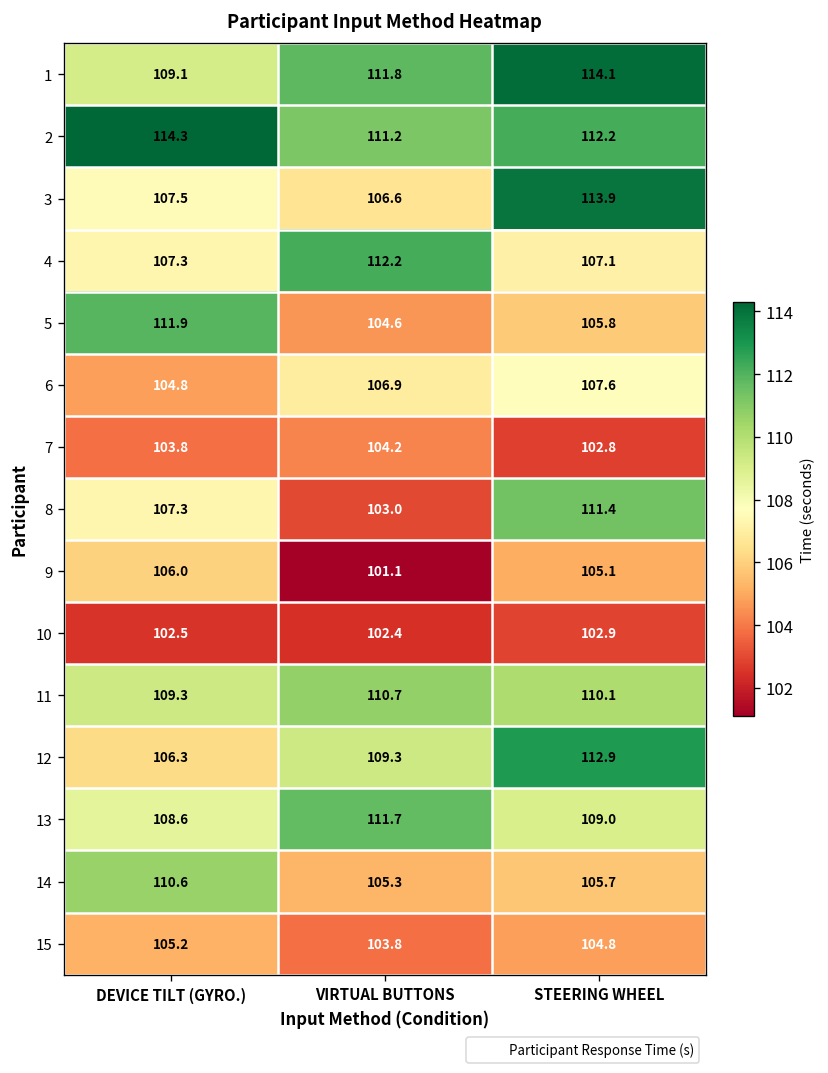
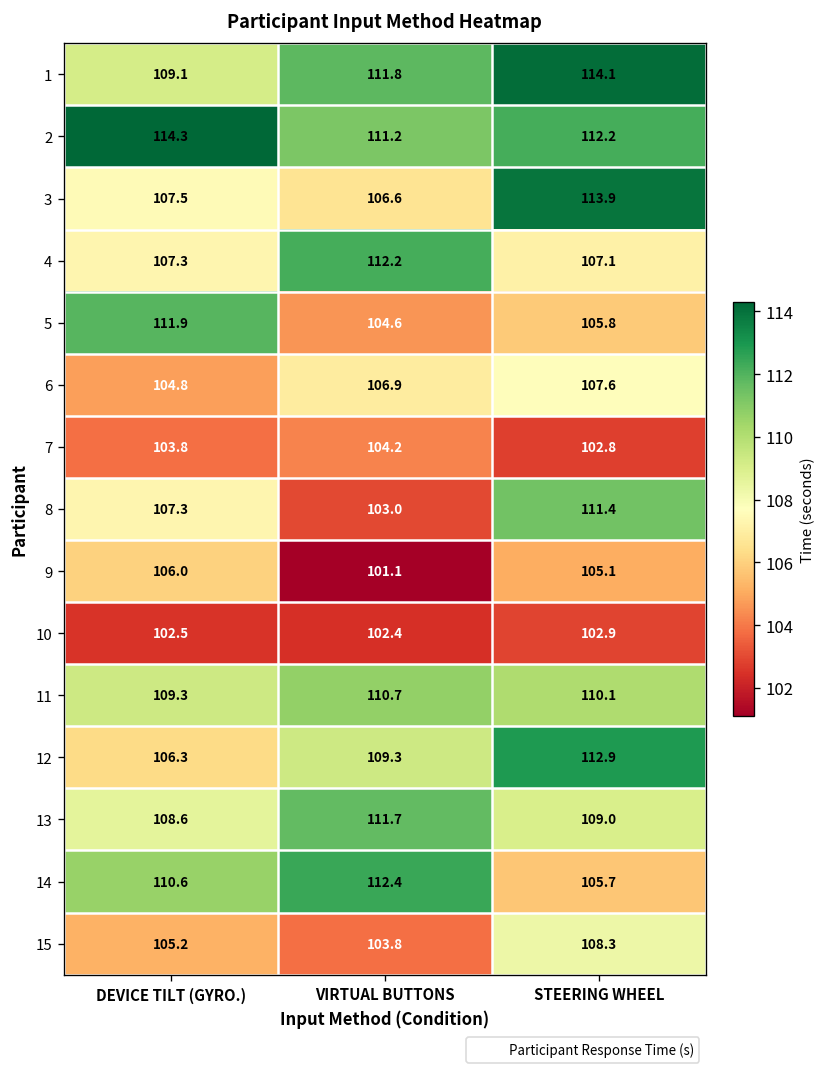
  {
    "1": {
      "DEVICE TILT (GYRO.)": 109.1,
      "VIRTUAL BUTTONS": 111.8,
      "STEERING WHEEL": 114.1
    },
    "2": {
      "DEVICE TILT (GYRO.)": 114.3,
      "VIRTUAL BUTTONS": 111.2,
      "STEERING WHEEL": 112.2
    },
    "3": {
      "DEVICE TILT (GYRO.)": 107.5,
      "VIRTUAL BUTTONS": 106.6,
      "STEERING WHEEL": 113.9
    },
    "4": {
      "DEVICE TILT (GYRO.)": 107.3,
      "VIRTUAL BUTTONS": 112.2,
      "STEERING WHEEL": 107.1
    },
    "5": {
      "DEVICE TILT (GYRO.)": 111.9,
      "VIRTUAL BUTTONS": 104.6,
      "STEERING WHEEL": 105.8
    },
    "6": {
      "DEVICE TILT (GYRO.)": 104.8,
      "VIRTUAL BUTTONS": 106.9,
      "STEERING WHEEL": 107.6
    },
    "7": {
      "DEVICE TILT (GYRO.)": 103.8,
      "VIRTUAL BUTTONS": 104.2,
      "STEERING WHEEL": 102.8
    },
    "8": {
      "DEVICE TILT (GYRO.)": 107.3,
      "VIRTUAL BUTTONS": 103.0,
      "STEERING WHEEL": 111.4
    },
    "9": {
      "DEVICE TILT (GYRO.)": 106.0,
      "VIRTUAL BUTTONS": 101.1,
      "STEERING WHEEL": 105.1
    },
    "10": {
      "DEVICE TILT (GYRO.)": 102.5,
      "VIRTUAL BUTTONS": 102.4,
      "STEERING WHEEL": 102.9
    },
    "11": {
      "DEVICE TILT (GYRO.)": 109.3,
      "VIRTUAL BUTTONS": 110.7,
      "STEERING WHEEL": 110.1
    },
    "12": {
      "DEVICE TILT (GYRO.)": 106.3,
      "VIRTUAL BUTTONS": 109.3,
      "STEERING WHEEL": 112.9
    },
    "13": {
      "DEVICE TILT (GYRO.)": 108.6,
      "VIRTUAL BUTTONS": 111.7,
      "STEERING WHEEL": 109.0
    },
    "14": {
      "DEVICE TILT (GYRO.)": 110.6,
-     "VIRTUAL BUTTONS": 105.3,
+     "VIRTUAL BUTTONS": 112.4,
      "STEERING WHEEL": 105.7
    },
    "15": {
      "DEVICE TILT (GYRO.)": 105.2,
      "VIRTUAL BUTTONS": 103.8,
-     "STEERING WHEEL": 104.8
+     "STEERING WHEEL": 108.3
    }
  }
